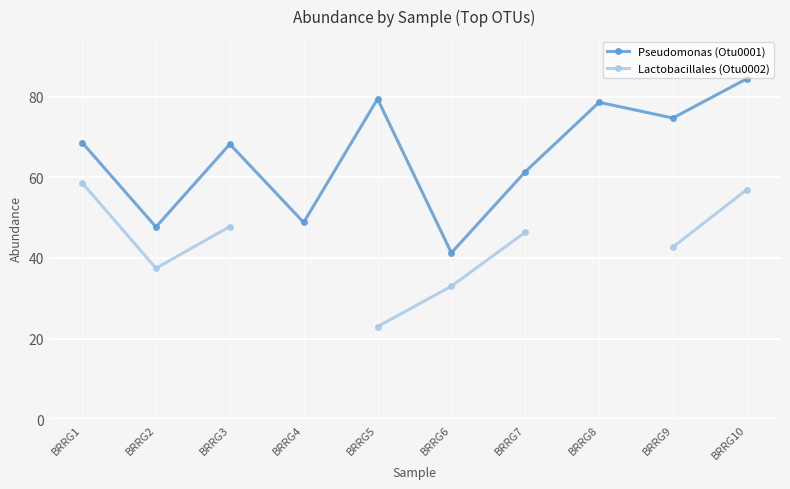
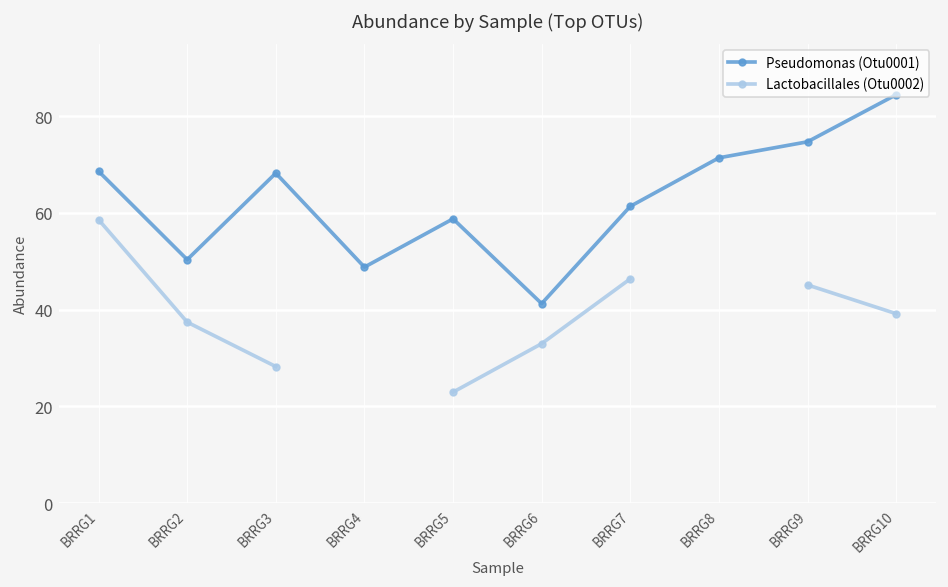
  {
    "Pseudomonas (Otu0001)": {
      "BRRG1": 69,
-     "BRRG2": 48,
+     "BRRG2": 50,
      "BRRG3": 68,
      "BRRG4": 49,
-     "BRRG5": 79,
+     "BRRG5": 59,
      "BRRG6": 41,
      "BRRG7": 61,
-     "BRRG8": 79,
+     "BRRG8": 71,
      "BRRG9": 75,
      "BRRG10": 84
    },
    "Lactobacillales (Otu0002)": {
      "BRRG1": 59,
      "BRRG2": 37,
-     "BRRG3": 48,
+     "BRRG3": 28,
      "BRRG5": 23,
      "BRRG6": 33,
      "BRRG7": 46,
-     "BRRG9": 43,
-     "BRRG10": 57
+     "BRRG9": 45,
+     "BRRG10": 39
    }
  }
